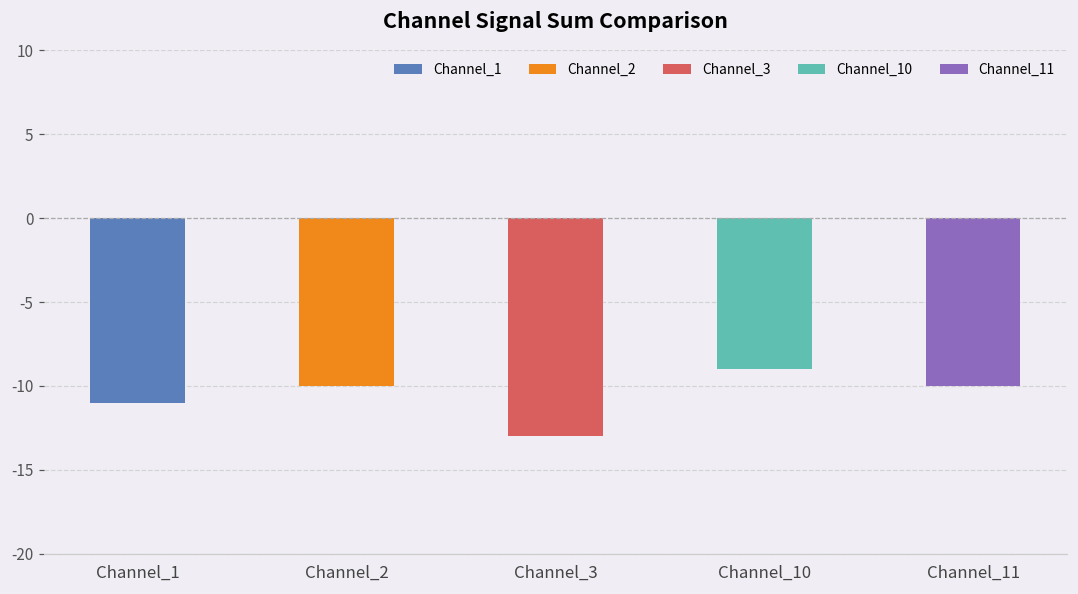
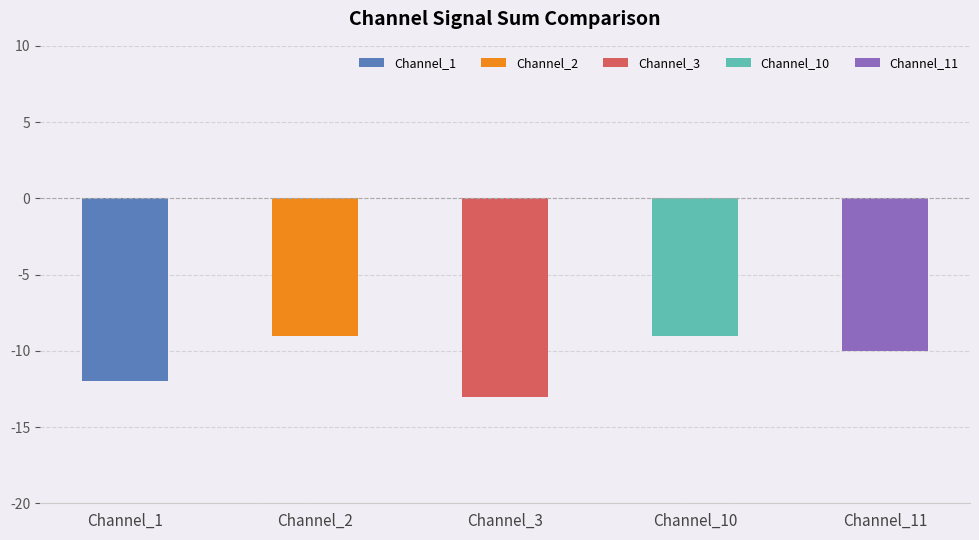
  {
-   "Channel_1": -11,
-   "Channel_2": -10,
+   "Channel_1": -12,
+   "Channel_2": -9,
    "Channel_3": -13,
    "Channel_10": -9,
    "Channel_11": -10
  }
